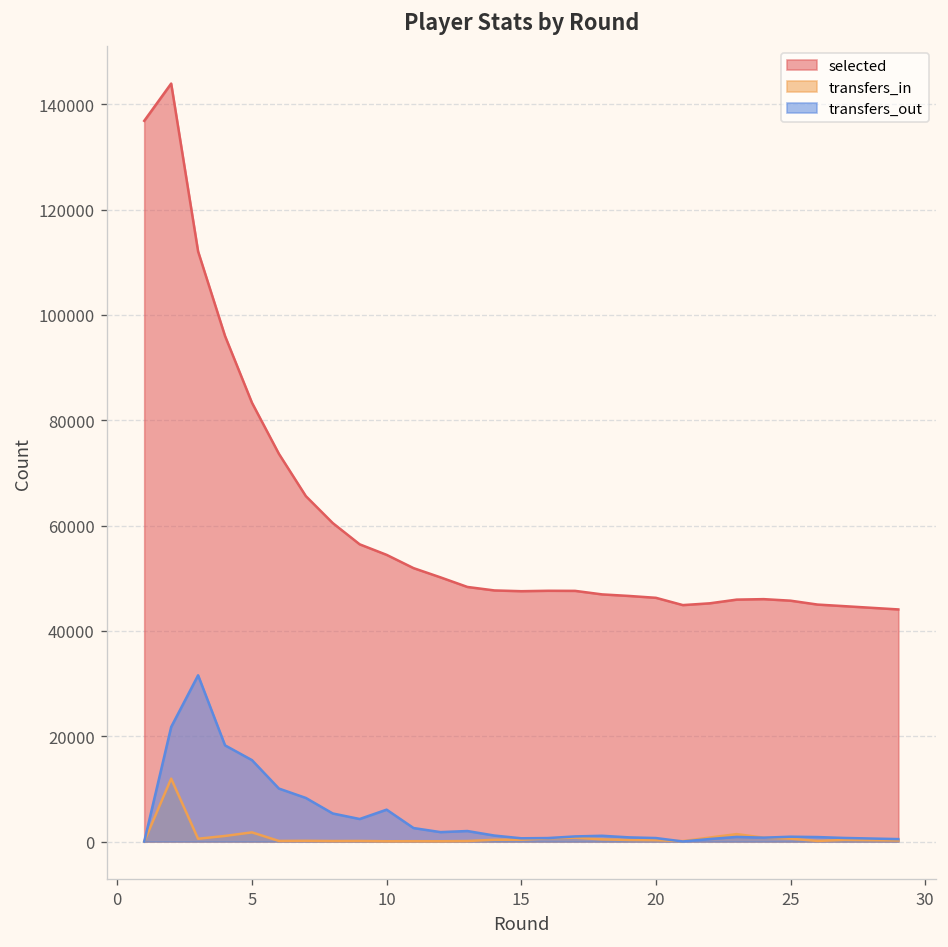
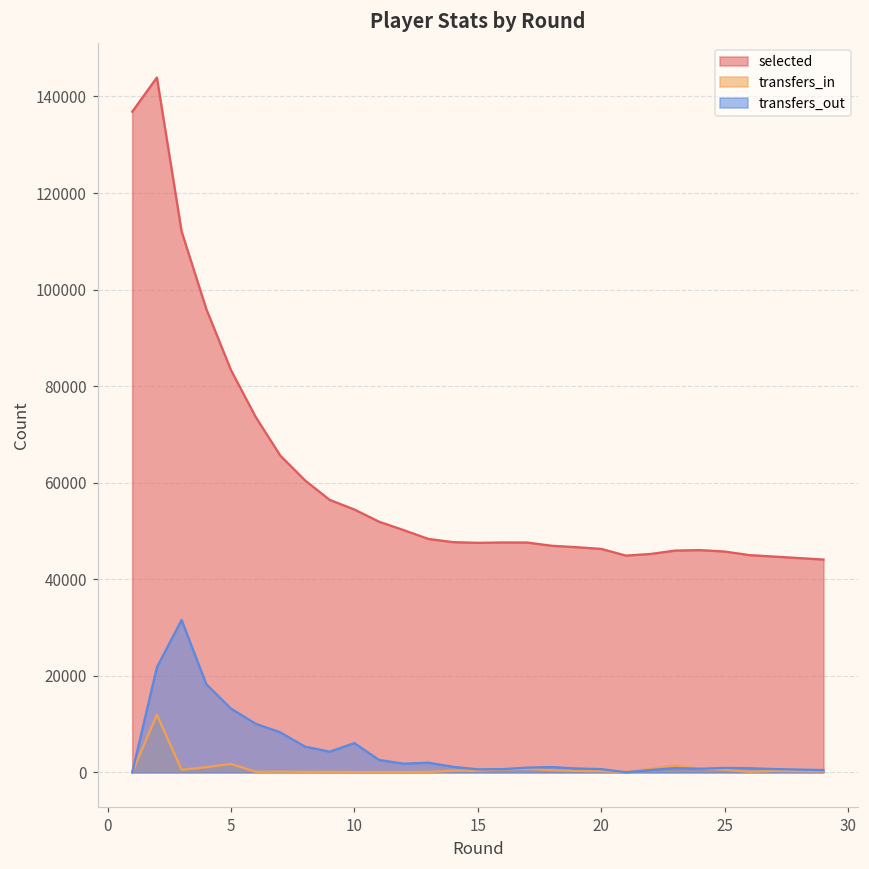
  {
    "transfers_out": {
-     "5": 15000,
+     "5": 13000,
      "10": 6000
    }
  }
